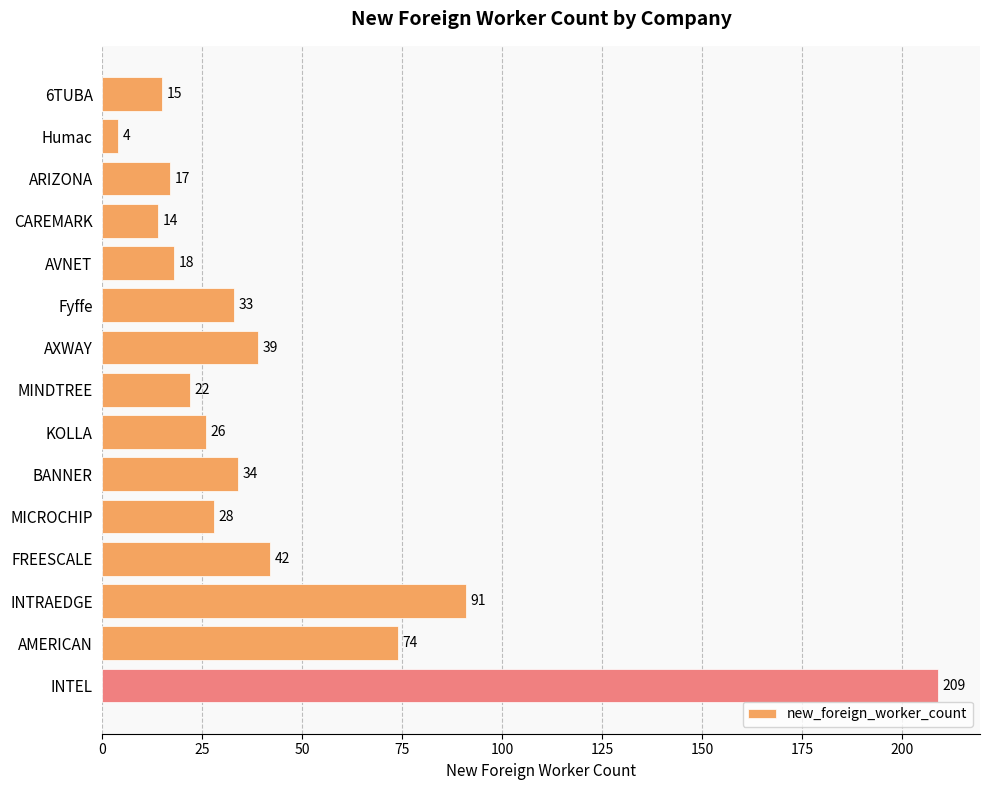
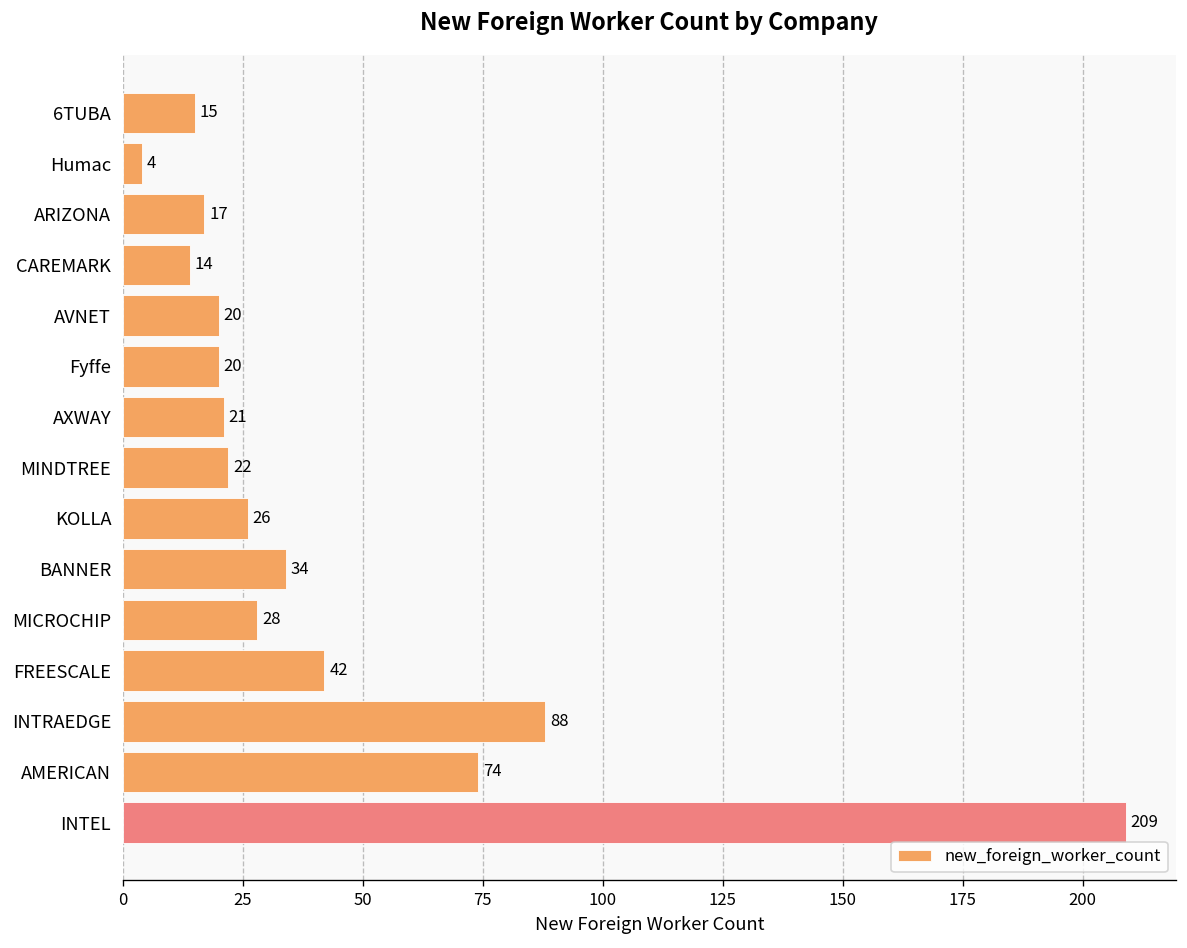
  {
    "6TUBA": 15,
    "Humac": 4,
    "ARIZONA": 17,
    "CAREMARK": 14,
-   "AVNET": 18,
-   "Fyffe": 33,
-   "AXWAY": 39,
+   "AVNET": 20,
+   "Fyffe": 20,
+   "AXWAY": 21,
    "MINDTREE": 22,
    "KOLLA": 26,
    "BANNER": 34,
    "MICROCHIP": 28,
    "FREESCALE": 42,
-   "INTRAEDGE": 91,
+   "INTRAEDGE": 88,
    "AMERICAN": 74,
    "INTEL": 209
  }
